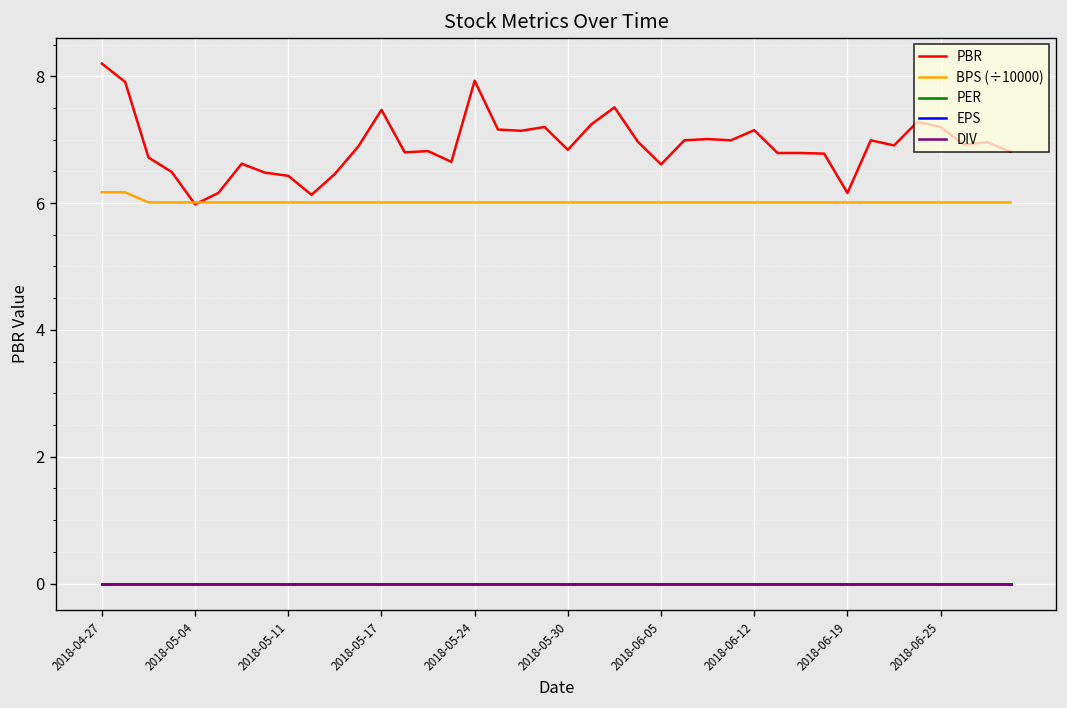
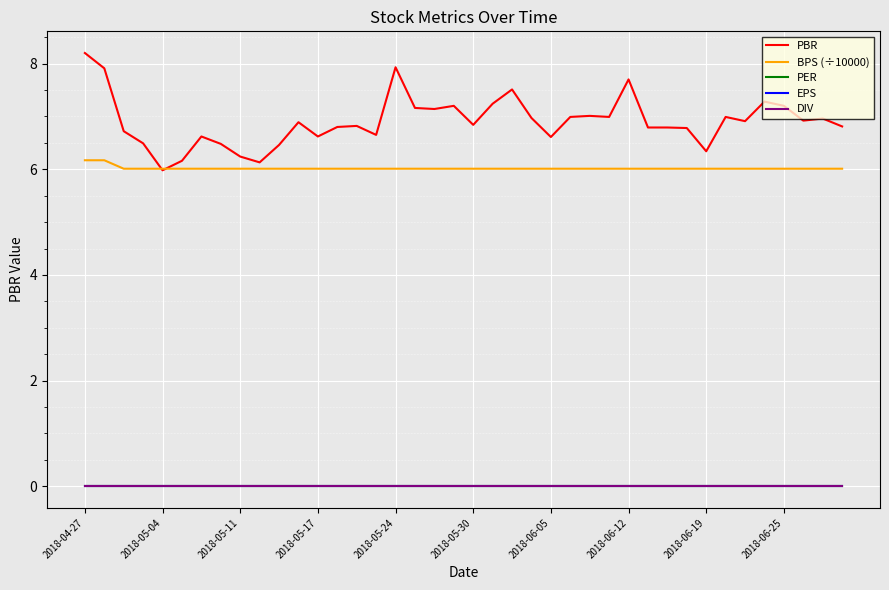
  {
    "PBR": {
      "2018-04-27": 8.2,
-     "2018-05-11": 6.4,
-     "2018-05-17": 7.5,
+     "2018-05-11": 6.2,
+     "2018-05-17": 6.6,
      "2018-05-24": 7.9,
      "2018-05-30": 6.8,
      "2018-06-05": 6.6,
-     "2018-06-12": 7.2,
-     "2018-06-19": 6.2
+     "2018-06-12": 7.7,
+     "2018-06-19": 6.3
    },
    "BPS (÷10000)": {
      "2018-04-27": 6.2,
      "2018-05-11": 6.0,
      "2018-05-17": 6.0,
      "2018-05-24": 6.0,
      "2018-05-30": 6.0,
      "2018-06-05": 6.0,
      "2018-06-12": 6.0,
      "2018-06-19": 6.0,
      "2018-06-25": 6.0
    },
    "DIV": {
      "2018-04-27": 0.0,
      "2018-05-04": 0.0,
      "2018-05-11": 0.0,
      "2018-05-17": 0.0,
      "2018-05-24": 0.0,
      "2018-05-30": 0.0,
      "2018-06-05": 0.0,
      "2018-06-12": 0.0,
      "2018-06-19": 0.0,
      "2018-06-25": 0.0
    }
  }
